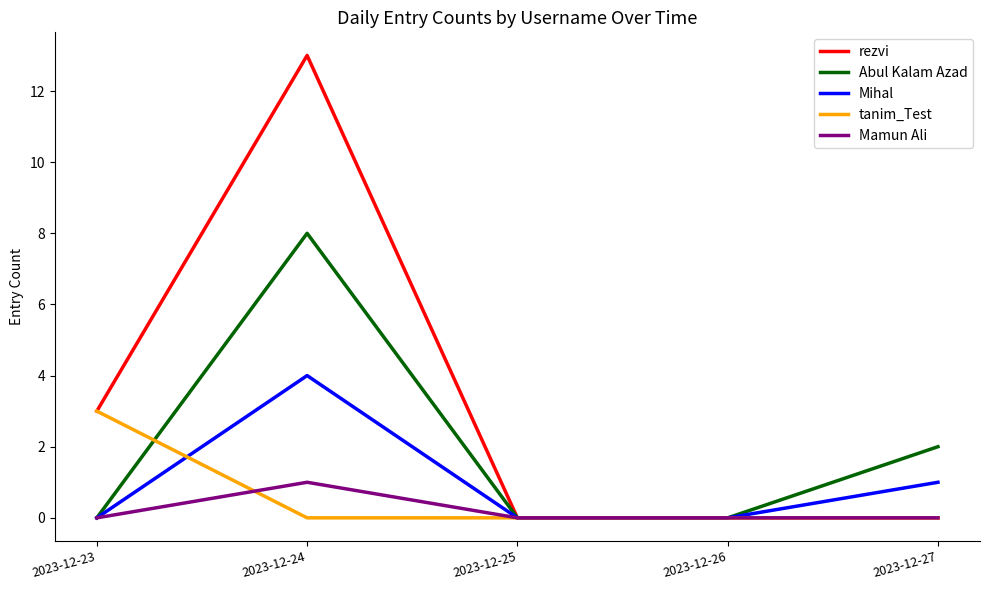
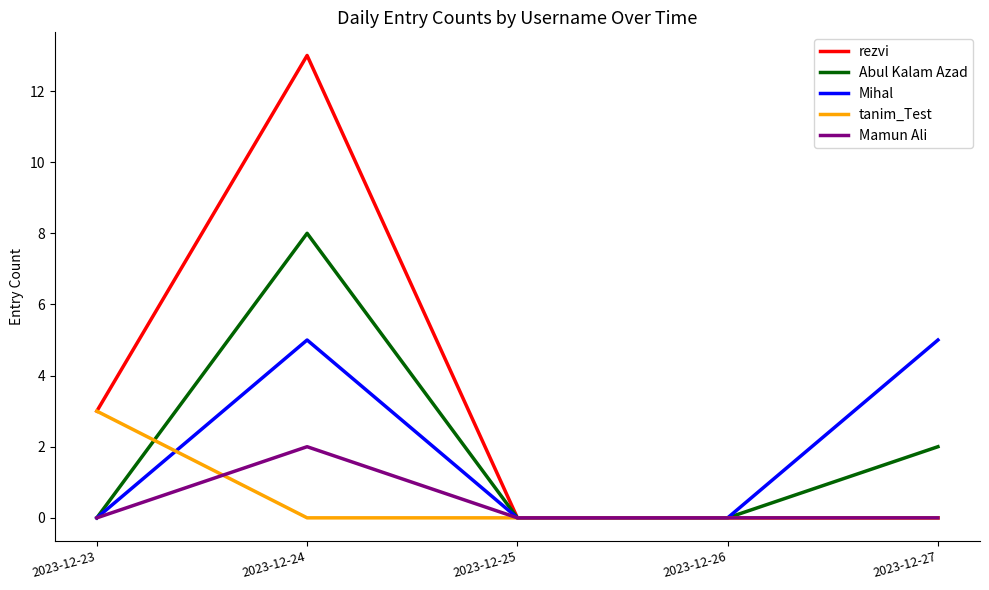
  {
    "rezvi": {
      "2023-12-24": 13
    },
    "Abul Kalam Azad": {
      "2023-12-24": 8,
      "2023-12-27": 2
    },
    "Mihal": {
-     "2023-12-24": 4,
-     "2023-12-27": 1
+     "2023-12-24": 5,
+     "2023-12-27": 5
    },
    "tanim_Test": {
      "2023-12-24": 0
    },
    "Mamun Ali": {
-     "2023-12-24": 1
+     "2023-12-24": 2
    }
  }
